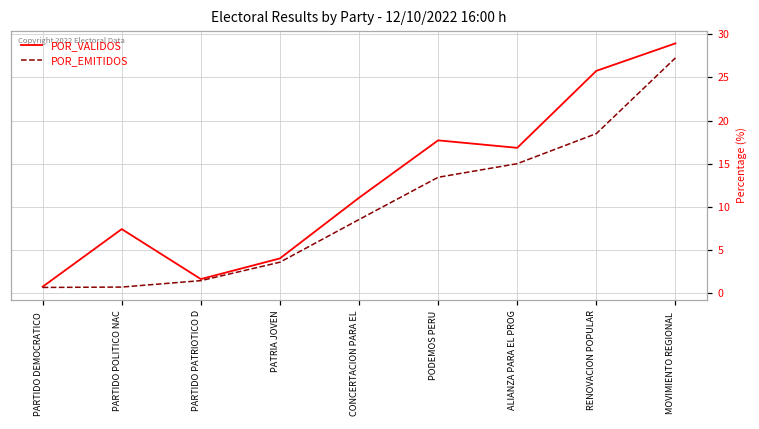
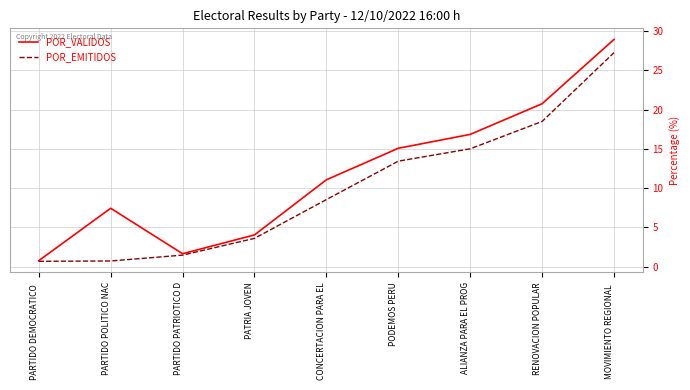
  {
    "POR_VALIDOS": {
      "PARTIDO POLITICO NAC": 7,
      "PATRIA JOVEN": 4,
      "CONCERTACION PARA EL": 11,
-     "PODEMOS PERU": 18,
+     "PODEMOS PERU": 15,
      "ALIANZA PARA EL PROG": 17,
-     "RENOVACION POPULAR": 26,
+     "RENOVACION POPULAR": 21,
      "MOVIMIENTO REGIONAL": 29
    },
    "POR_EMITIDOS": {
      "PARTIDO POLITICO NAC": 1,
      "PATRIA JOVEN": 4,
      "CONCERTACION PARA EL": 9,
      "PODEMOS PERU": 13,
      "ALIANZA PARA EL PROG": 15,
      "RENOVACION POPULAR": 19,
      "MOVIMIENTO REGIONAL": 27
    }
  }
